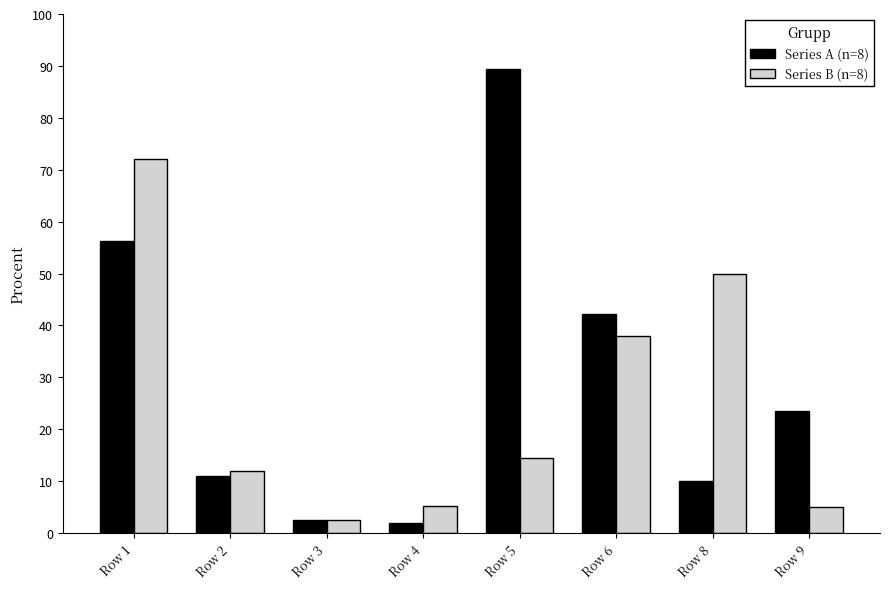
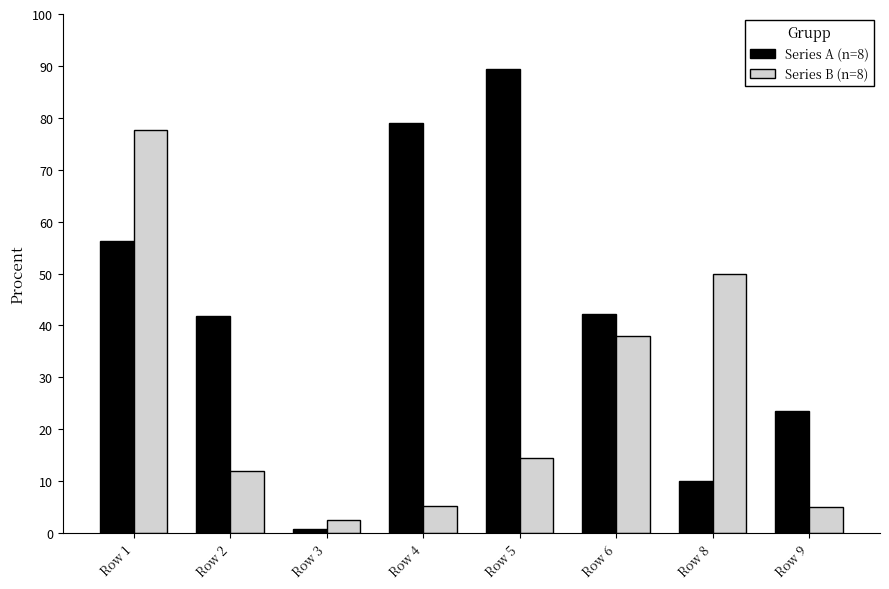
  {
    "Series A (n=8)": {
      "Row 1": 56,
-     "Row 2": 11,
-     "Row 3": 2,
-     "Row 4": 2,
+     "Row 2": 42,
+     "Row 3": 1,
+     "Row 4": 79,
      "Row 5": 90,
      "Row 6": 42,
      "Row 8": 10,
      "Row 9": 24
    },
    "Series B (n=8)": {
-     "Row 1": 72,
+     "Row 1": 78,
      "Row 2": 12,
      "Row 3": 2,
      "Row 4": 5,
      "Row 5": 14,
      "Row 6": 38,
      "Row 8": 50,
      "Row 9": 5
    }
  }
